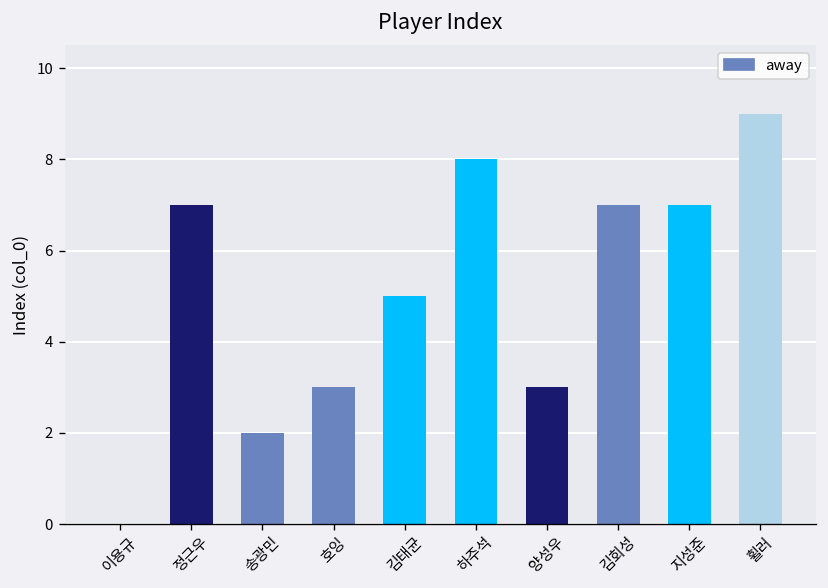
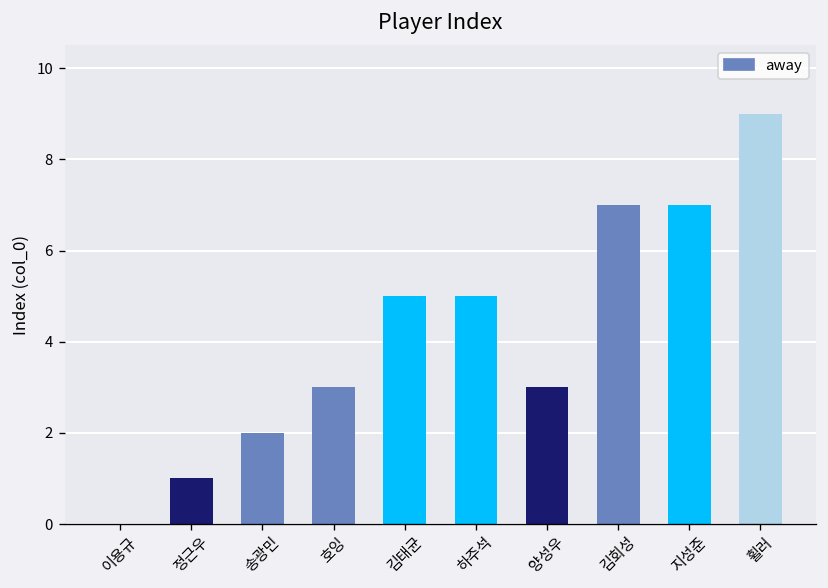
  {
    "이용규": 0,
-   "정근우": 7,
+   "정근우": 1,
    "송광민": 2,
    "호잉": 3,
    "김태균": 5,
-   "하주석": 8,
+   "하주석": 5,
    "양성우": 3,
    "김회성": 7,
    "지성준": 7,
    "휠러": 9
  }
